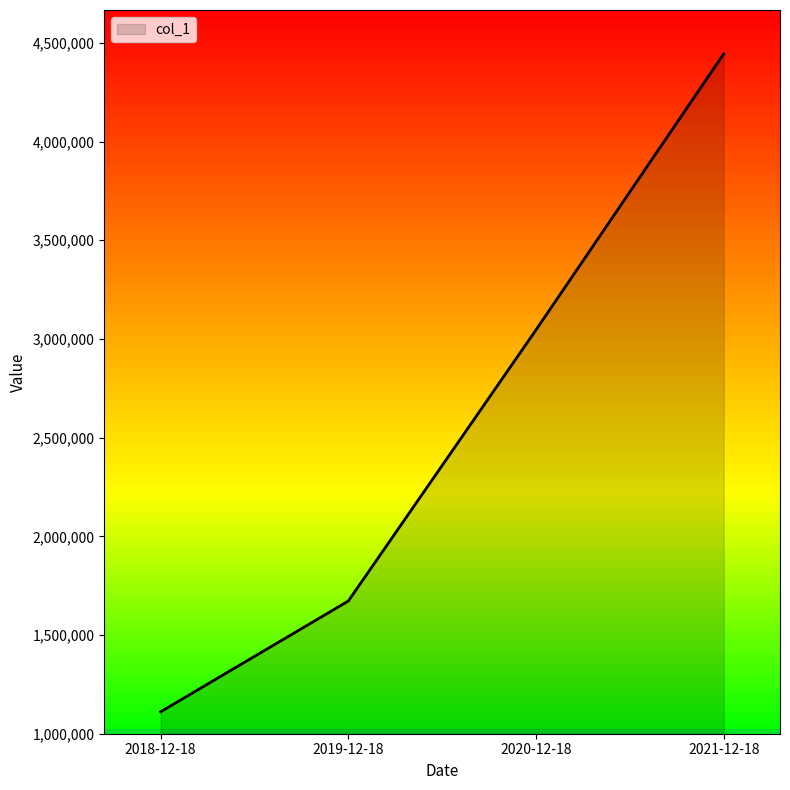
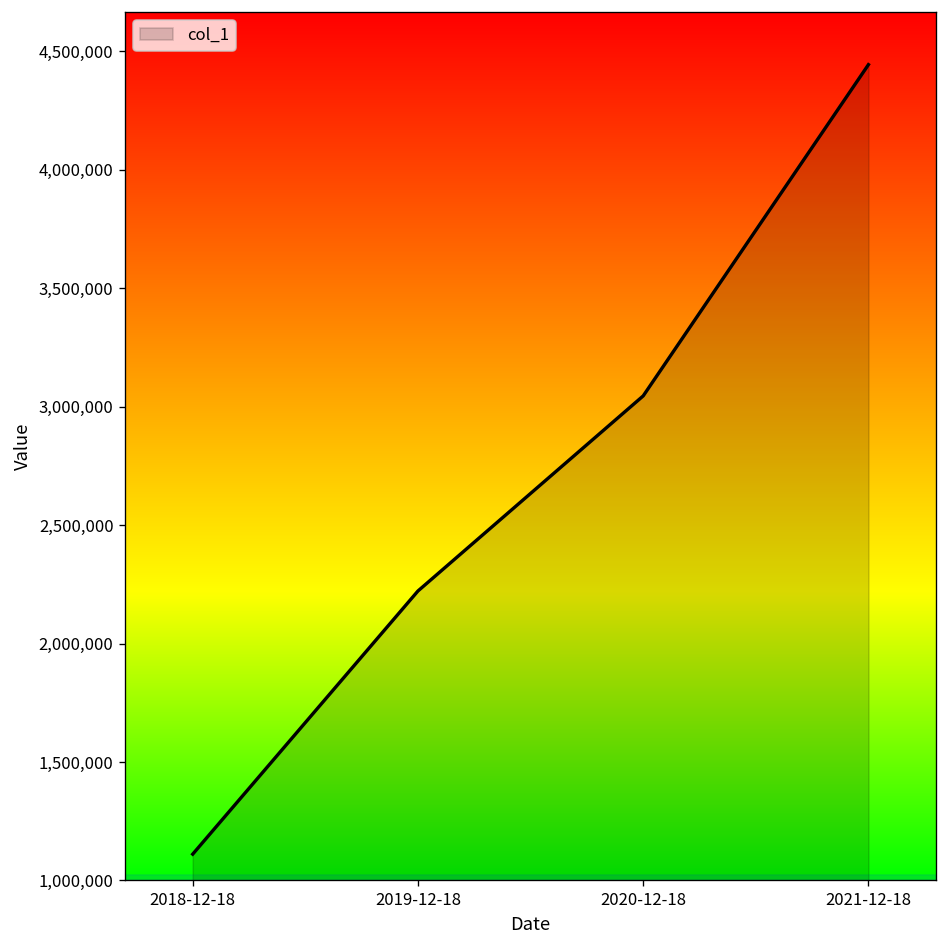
  {
    "2018-12-18": "1,110,000",
-   "2019-12-18": "1,670,000",
+   "2019-12-18": "2,220,000",
    "2020-12-18": "3,050,000",
    "2021-12-18": "4,440,000"
  }
